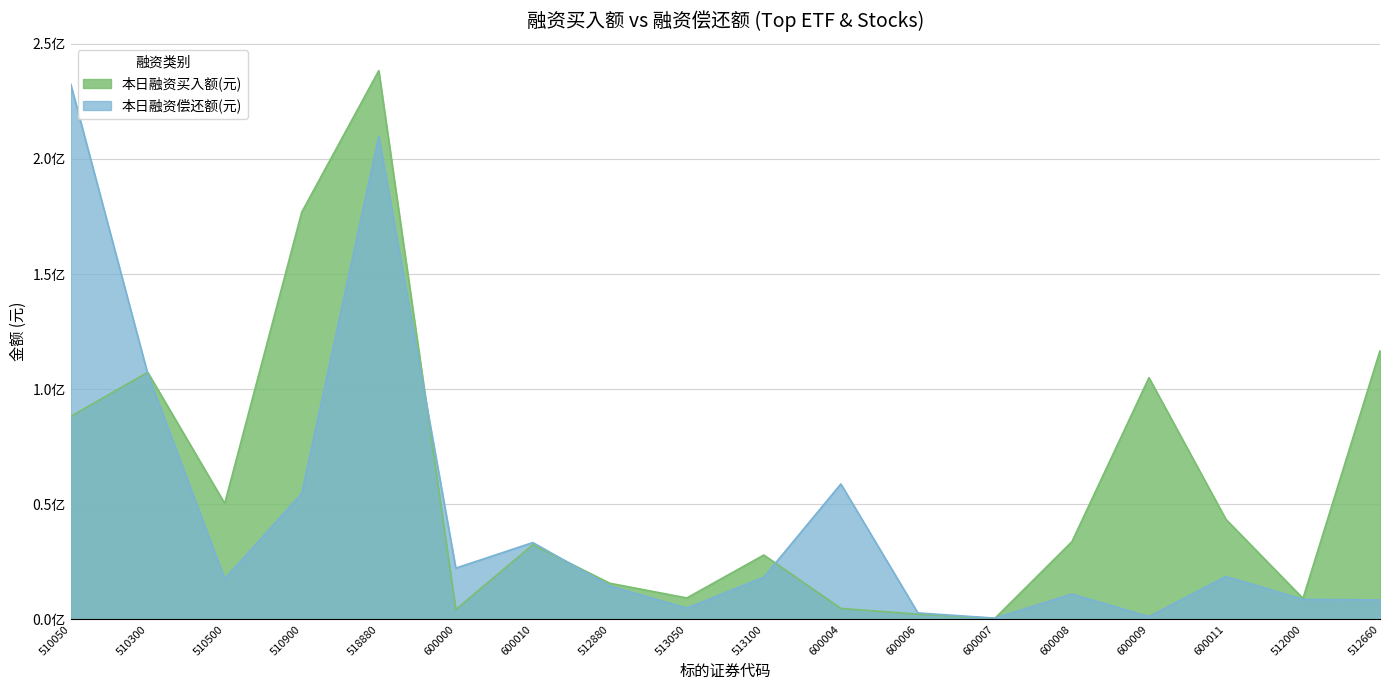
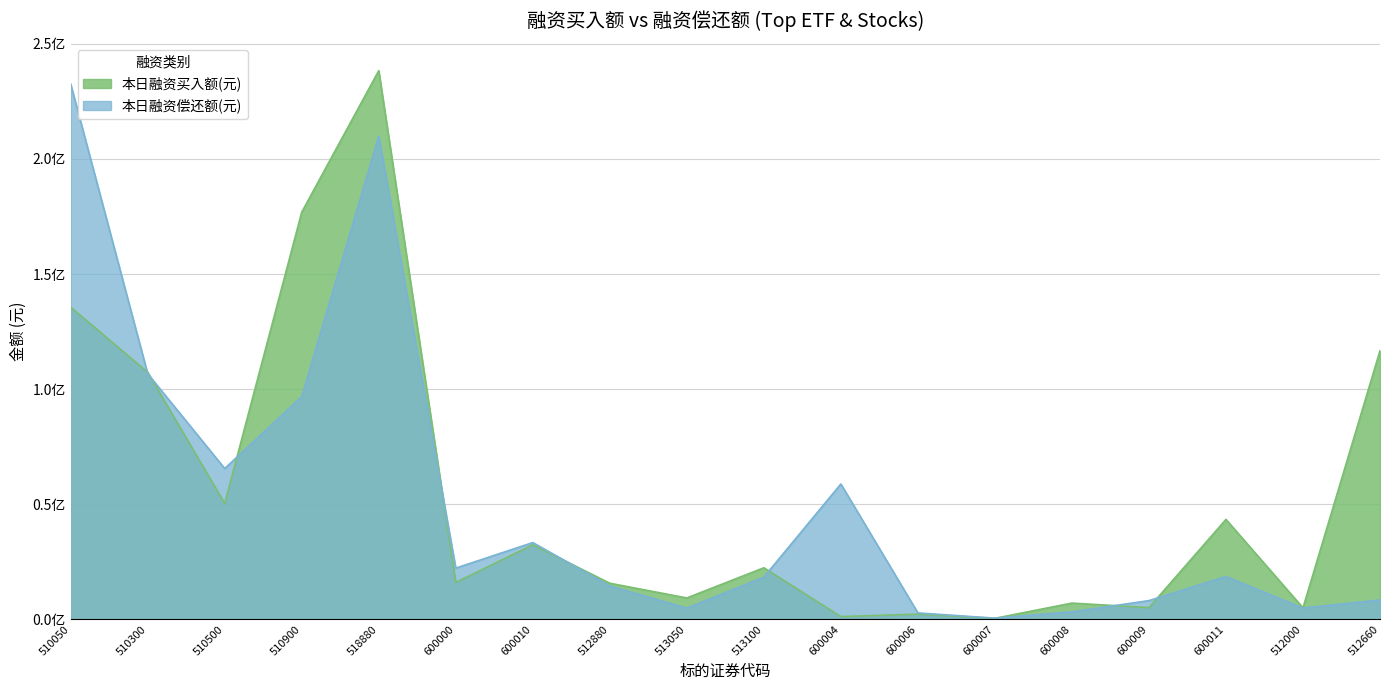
  {
    "本日融资买入额(元)": {
-     "510050": "0.88亿",
+     "510050": "1.36亿",
      "510500": "0.50亿",
      "510900": "1.77亿",
      "518880": "2.38亿",
-     "600000": "0.04亿",
+     "600000": "0.16亿",
      "512880": "0.16亿",
      "513050": "0.09亿",
-     "513100": "0.28亿",
-     "600004": "0.05亿",
-     "600008": "0.34亿",
-     "600009": "1.05亿",
+     "513100": "0.22亿",
+     "600004": "0.01亿",
+     "600008": "0.07亿",
+     "600009": "0.05亿",
      "600011": "0.43亿",
-     "512000": "0.09亿",
+     "512000": "0.05亿",
      "512660": "1.17亿"
    },
    "本日融资偿还额(元)": {
      "510050": "2.33亿",
-     "510500": "0.18亿",
-     "510900": "0.55亿",
+     "510500": "0.65亿",
+     "510900": "0.97亿",
      "518880": "2.10亿",
      "600000": "0.22亿",
      "512880": "0.14亿",
      "513050": "0.05亿",
      "513100": "0.18亿",
      "600004": "0.59亿",
-     "600008": "0.11亿",
-     "600009": "0.01亿",
+     "600008": "0.03亿",
+     "600009": "0.08亿",
      "600011": "0.19亿",
-     "512000": "0.09亿",
+     "512000": "0.05亿",
      "512660": "0.08亿"
    }
  }
